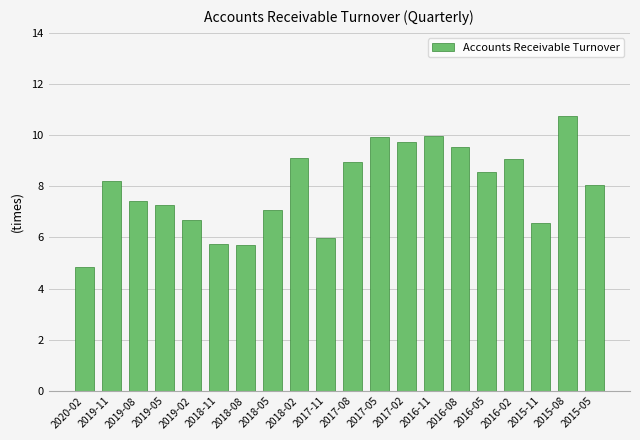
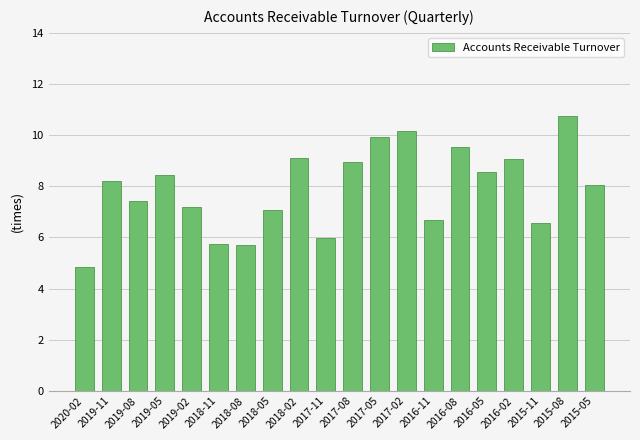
  {
    "2020-02": 4.8,
    "2019-11": 8.2,
    "2019-08": 7.4,
-   "2019-05": 7.3,
-   "2019-02": 6.7,
+   "2019-05": 8.4,
+   "2019-02": 7.2,
    "2018-11": 5.7,
    "2018-08": 5.7,
    "2018-05": 7.1,
    "2018-02": 9.1,
    "2017-11": 6.0,
    "2017-08": 9.0,
    "2017-05": 9.9,
-   "2017-02": 9.7,
-   "2016-11": 9.9,
+   "2017-02": 10.2,
+   "2016-11": 6.7,
    "2016-08": 9.5,
    "2016-05": 8.6,
    "2016-02": 9.1,
    "2015-11": 6.6,
    "2015-08": 10.8,
    "2015-05": 8.1
  }
